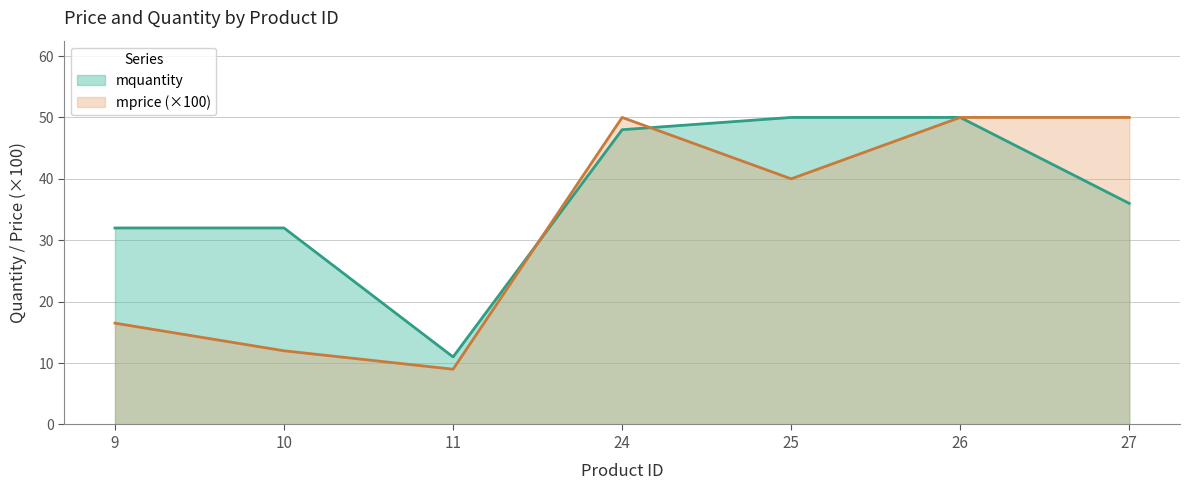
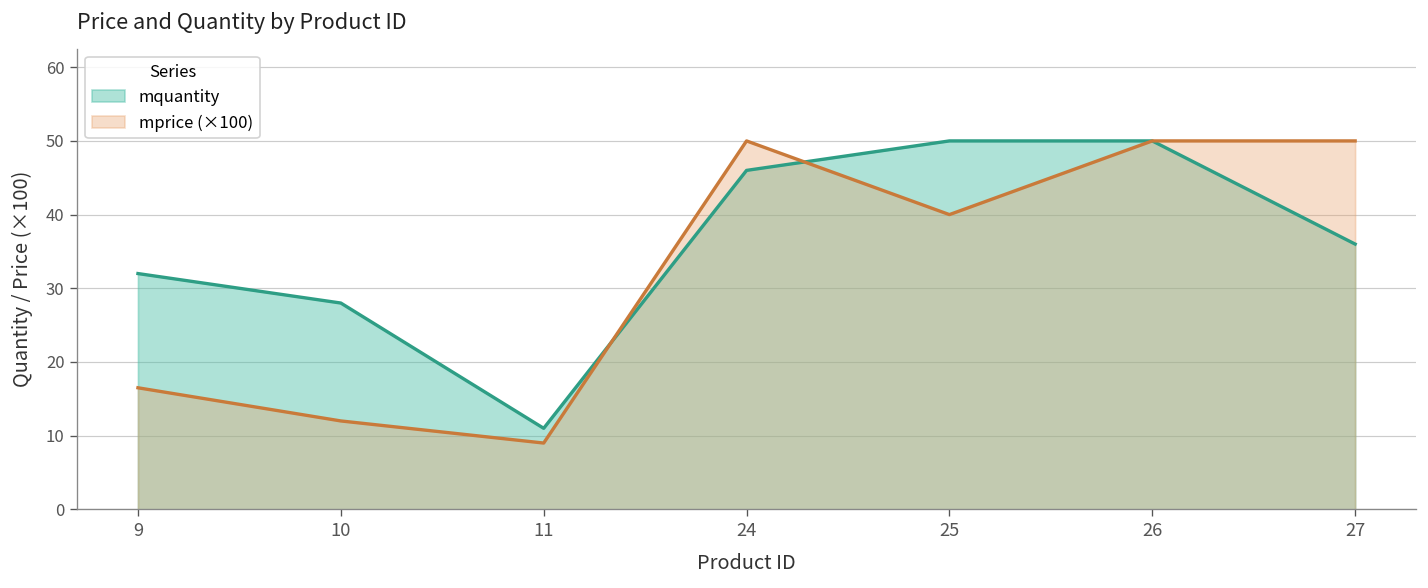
  {
    "mquantity": {
      "9": 32,
-     "10": 32,
+     "10": 28,
      "11": 11,
-     "24": 48,
+     "24": 46,
      "25": 50,
      "27": 36
    },
    "mprice (×100)": {
      "9": 17,
      "10": 12,
      "11": 9,
      "24": 50,
      "25": 40,
      "27": 50
    }
  }
